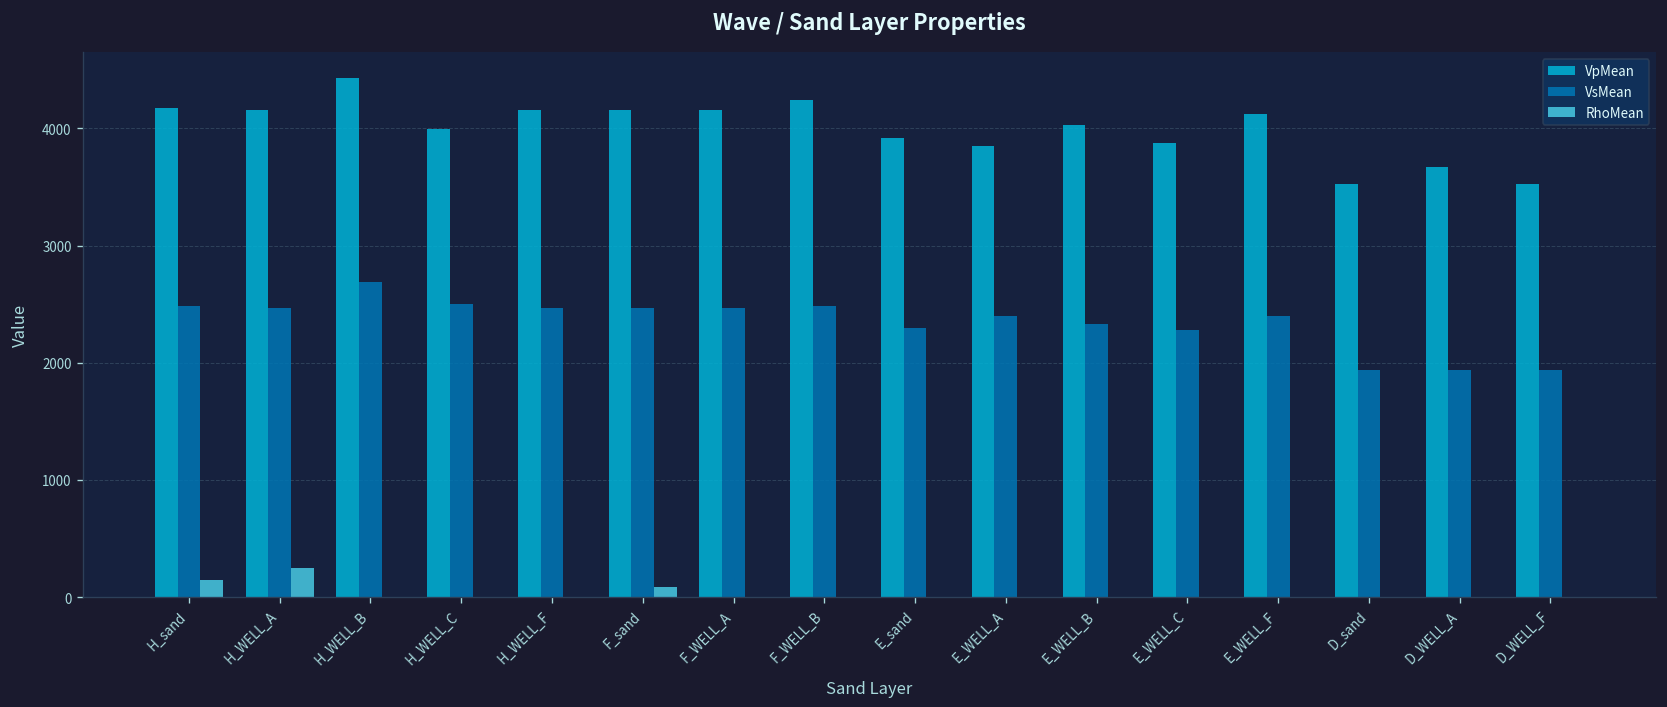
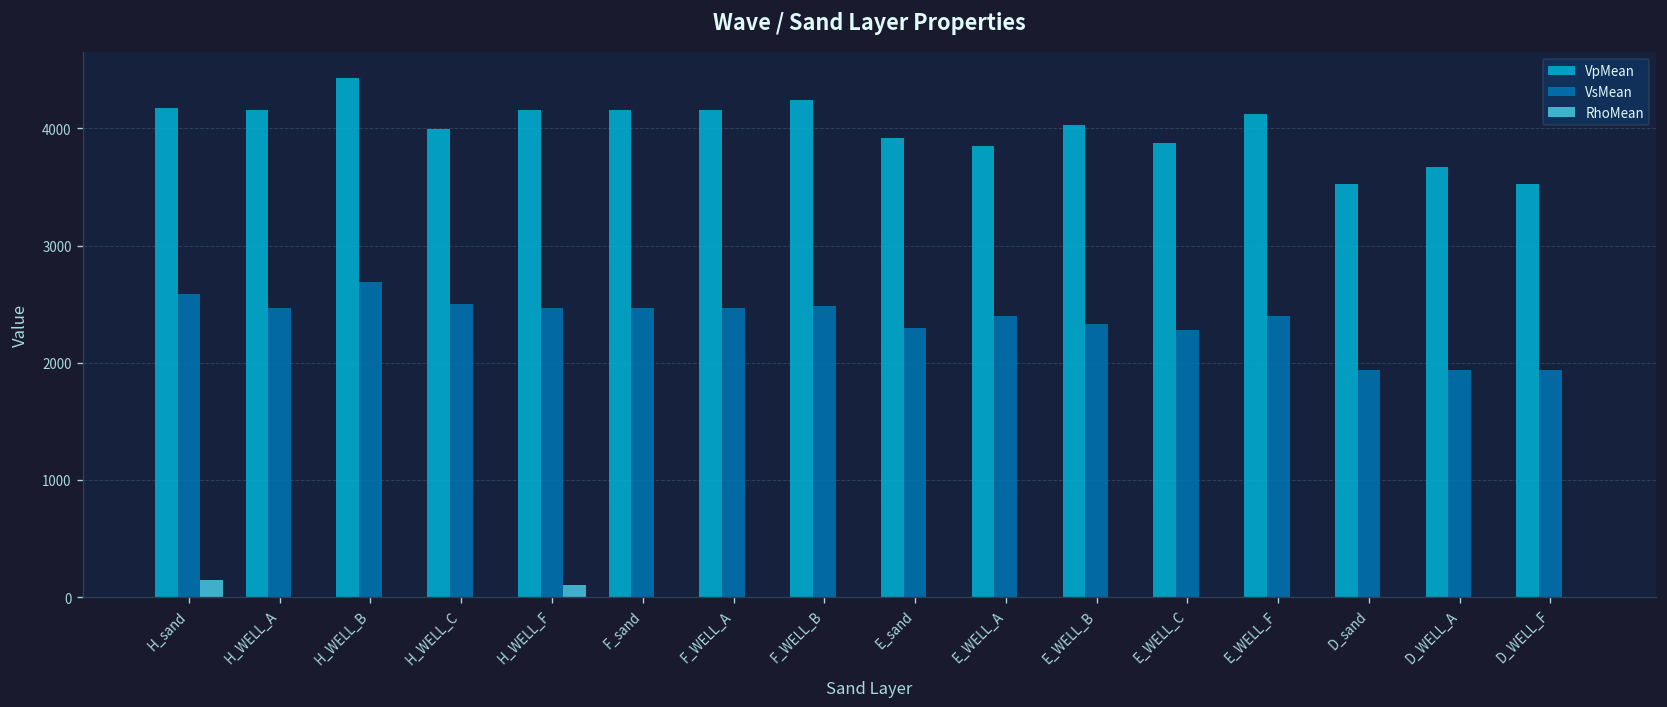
  {
    "VpMean": {
      "H_sand": 4200,
      "H_WELL_A": 4200,
      "H_WELL_B": 4400,
      "H_WELL_C": 4000,
      "H_WELL_F": 4200,
      "F_sand": 4200,
      "F_WELL_A": 4200,
      "F_WELL_B": 4200,
      "E_sand": 3900,
      "E_WELL_A": 3800,
      "E_WELL_B": 4000,
      "E_WELL_C": 3900,
      "E_WELL_F": 4100,
      "D_sand": 3500,
      "D_WELL_A": 3700,
      "D_WELL_F": 3500
    },
    "VsMean": {
-     "H_sand": 2500,
+     "H_sand": 2600,
      "H_WELL_A": 2500,
      "H_WELL_B": 2700,
      "H_WELL_C": 2500,
      "H_WELL_F": 2500,
      "F_sand": 2500,
      "F_WELL_A": 2500,
      "F_WELL_B": 2500,
      "E_sand": 2300,
      "E_WELL_A": 2400,
      "E_WELL_B": 2300,
      "E_WELL_C": 2300,
      "E_WELL_F": 2400,
      "D_sand": 1900,
      "D_WELL_A": 1900,
      "D_WELL_F": 1900
    },
    "RhoMean": {
      "H_sand": 100,
-     "H_WELL_A": 200,
-     "H_WELL_F": 0,
-     "F_sand": 100
+     "H_WELL_A": 0,
+     "H_WELL_F": 100,
+     "F_sand": 0
    }
  }
